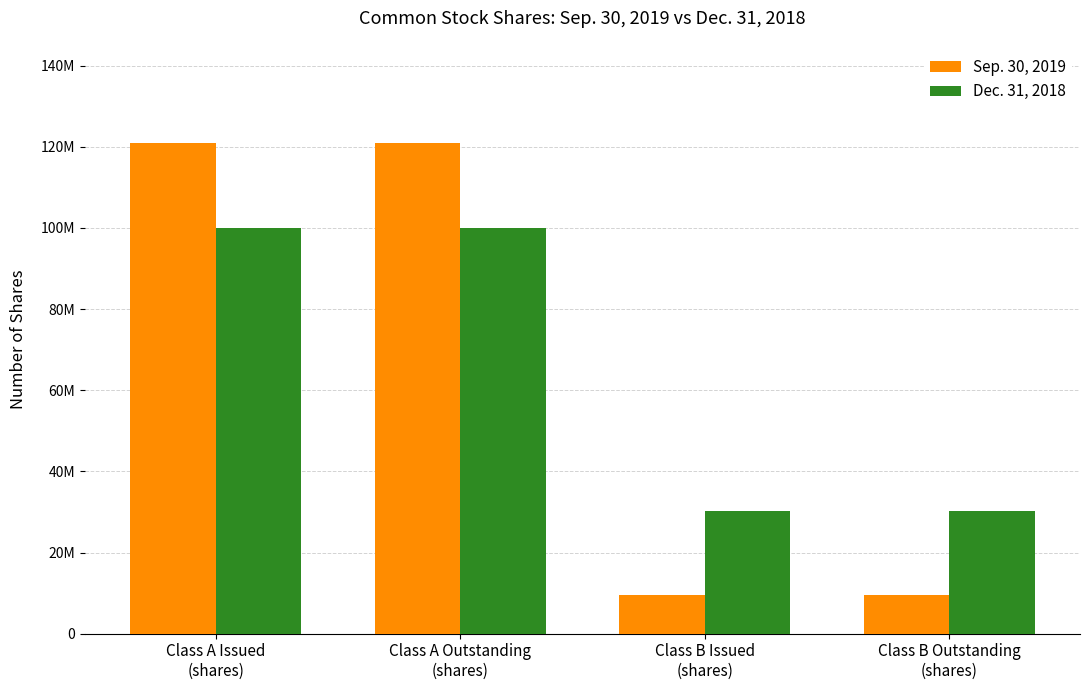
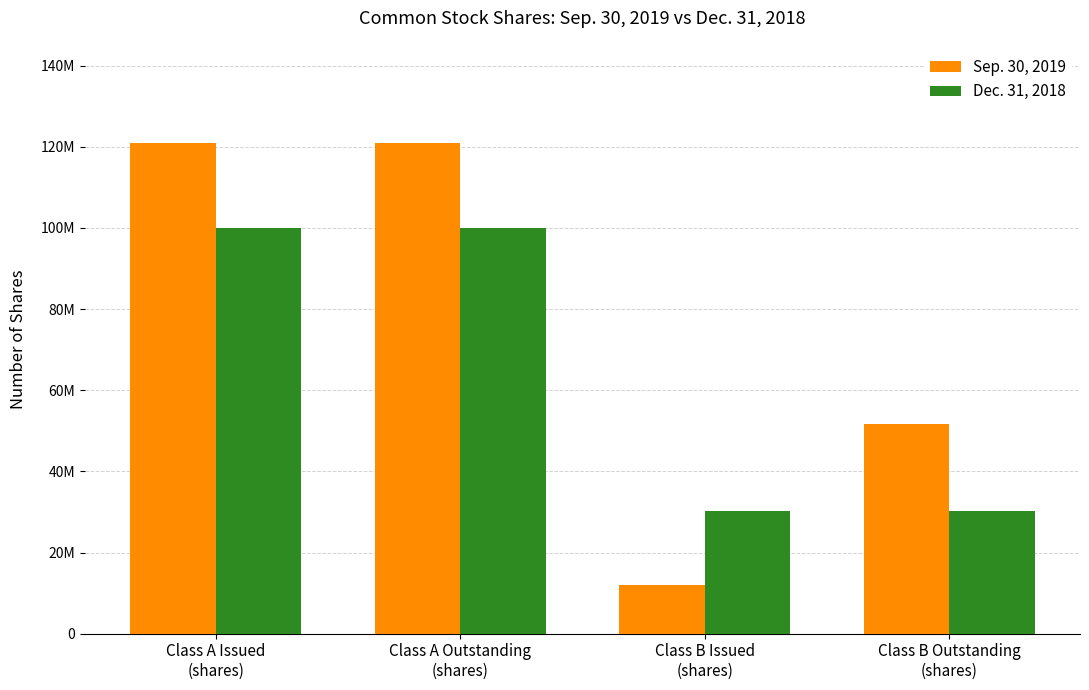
  {
    "Sep. 30, 2019": {
      "Class A Issued (shares)": 121000000,
      "Class A Outstanding (shares)": 121000000,
-     "Class B Issued (shares)": 9000000,
-     "Class B Outstanding (shares)": 9000000
+     "Class B Issued (shares)": 12000000,
+     "Class B Outstanding (shares)": 52000000
    },
    "Dec. 31, 2018": {
      "Class A Issued (shares)": 100000000,
      "Class A Outstanding (shares)": 100000000,
      "Class B Issued (shares)": 30000000,
      "Class B Outstanding (shares)": 30000000
    }
  }
